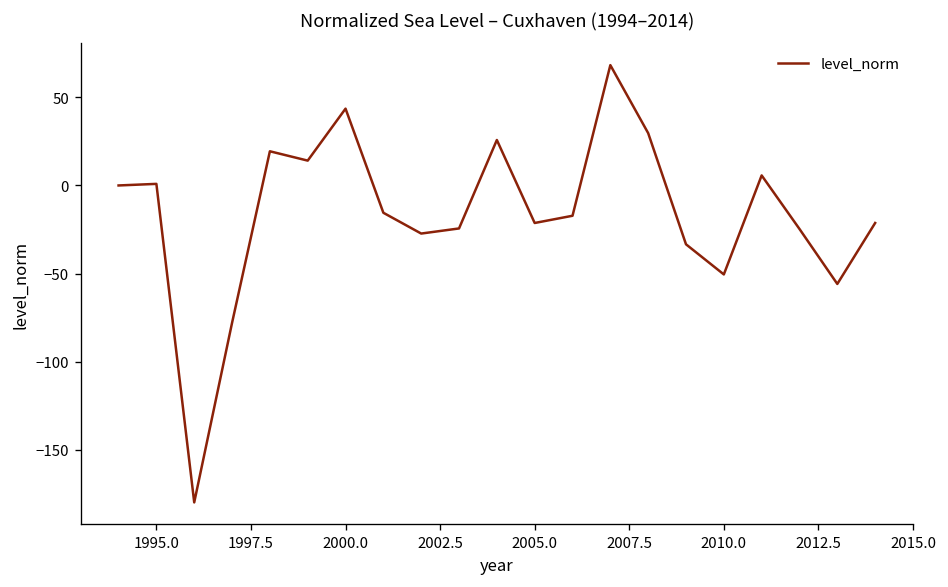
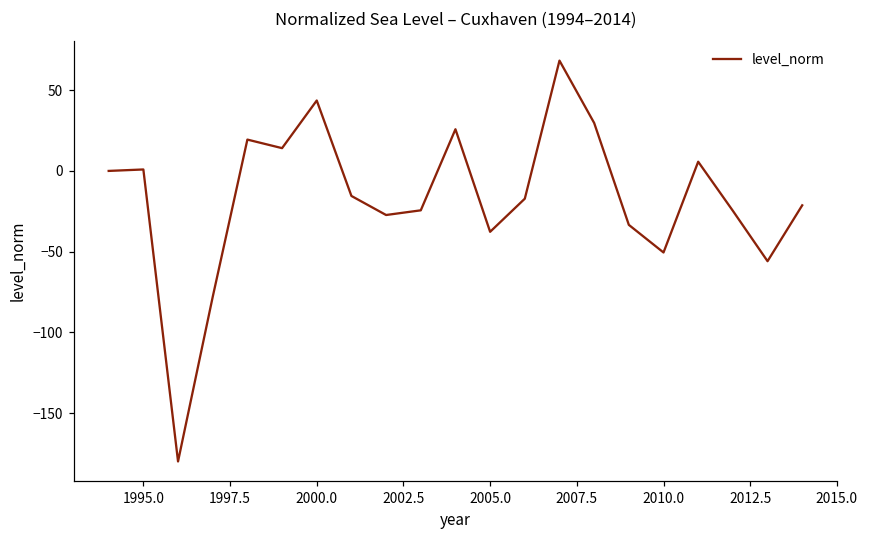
  {
    "1995.0": 1,
    "2000.0": 44,
-   "2005.0": -21,
+   "2005.0": -38,
    "2010.0": -51
  }
